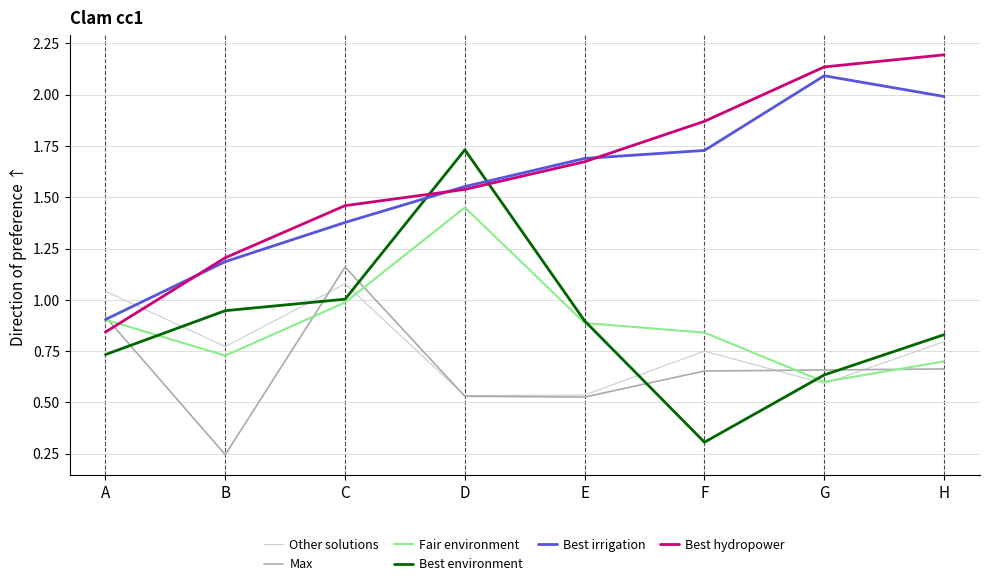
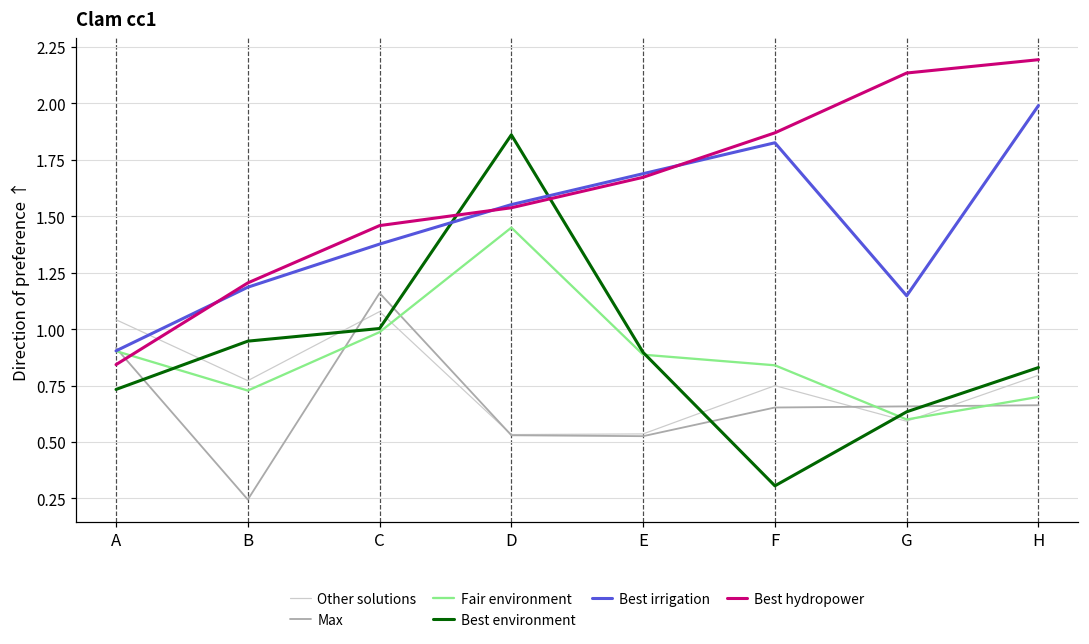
  {
    "Fair environment": {
      "B": 0.73,
      "C": 0.99,
      "D": 1.45,
      "F": 0.84,
      "H": 0.70
    },
    "Best environment": {
      "A": 0.73,
      "B": 0.95,
      "C": 1.00,
-     "D": 1.73,
+     "D": 1.86,
      "F": 0.31,
      "G": 0.63,
      "H": 0.83
    },
    "Best irrigation": {
      "B": 1.19,
      "C": 1.38,
      "D": 1.55,
      "E": 1.69,
-     "F": 1.73,
-     "G": 2.09,
+     "F": 1.83,
+     "G": 1.15,
      "H": 1.99
    },
    "Best hydropower": {
      "A": 0.84,
      "B": 1.21,
      "C": 1.46,
      "D": 1.54,
      "E": 1.67,
      "F": 1.87,
      "G": 2.14,
      "H": 2.19
    }
  }
